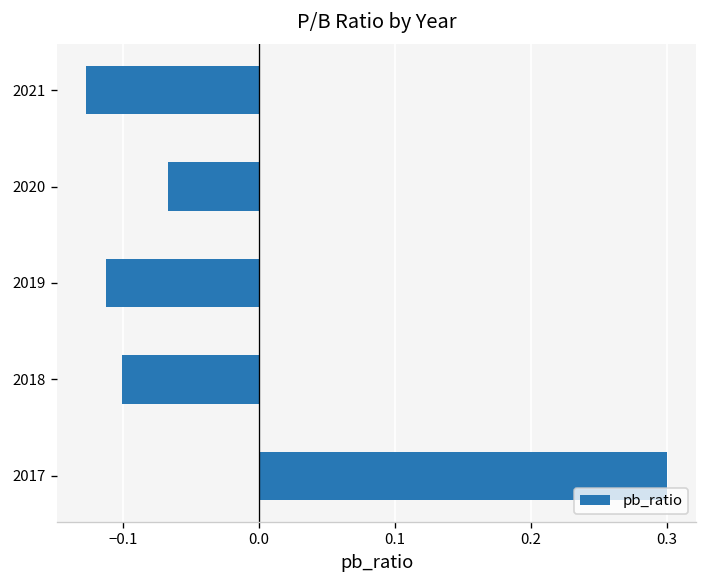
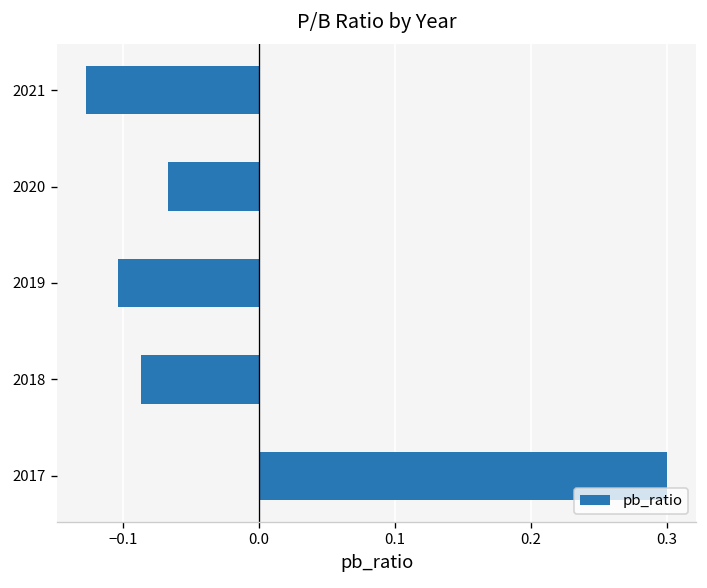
  {
    "2021": -0.127,
    "2020": -0.067,
-   "2019": -0.112,
-   "2018": -0.101,
+   "2019": -0.103,
+   "2018": -0.087,
    "2017": 0.300
  }
